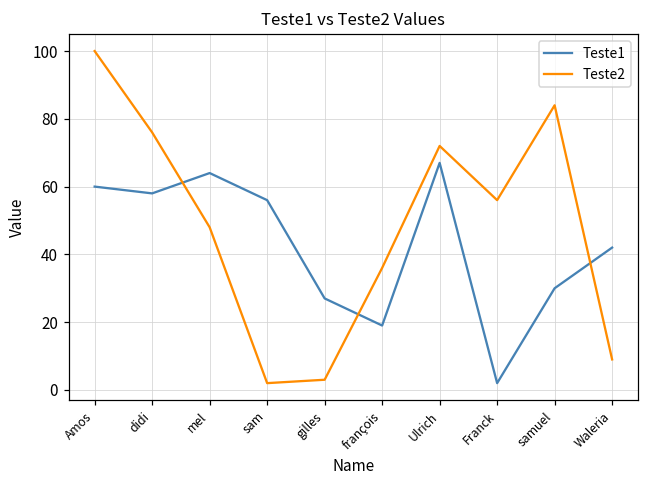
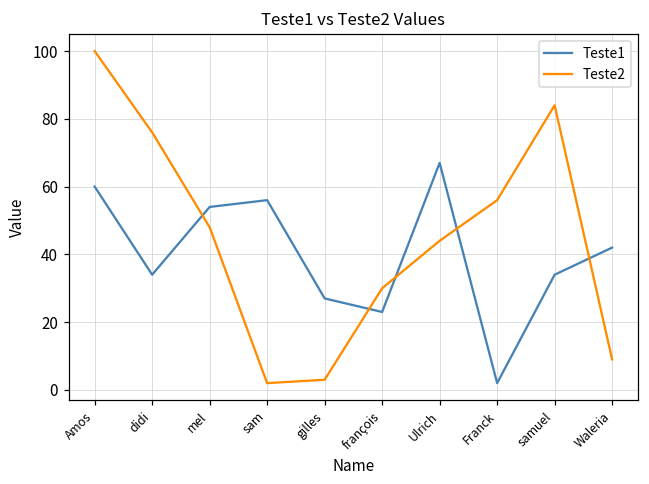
  {
    "Teste1": {
      "Amos": 60,
-     "didi": 58,
-     "mel": 64,
+     "didi": 34,
+     "mel": 54,
      "sam": 56,
      "gilles": 27,
-     "françois": 19,
+     "françois": 23,
      "Ulrich": 67,
      "Franck": 2,
-     "samuel": 30,
+     "samuel": 34,
      "Waleria": 42
    },
    "Teste2": {
      "Amos": 100,
      "didi": 76,
      "mel": 48,
      "sam": 2,
      "gilles": 3,
-     "françois": 36,
-     "Ulrich": 72,
+     "françois": 30,
+     "Ulrich": 44,
      "Franck": 56,
      "samuel": 84,
      "Waleria": 9
    }
  }
